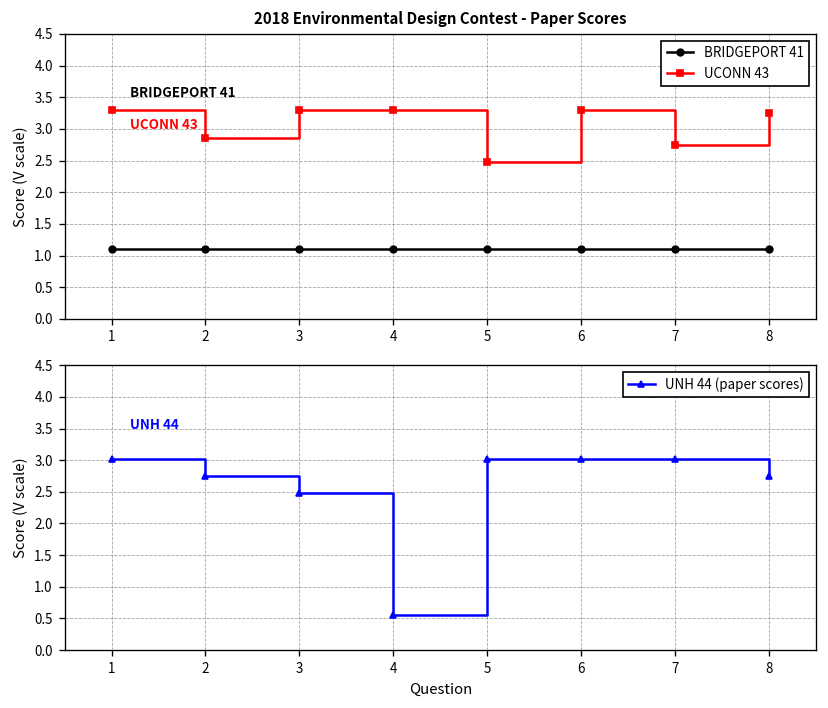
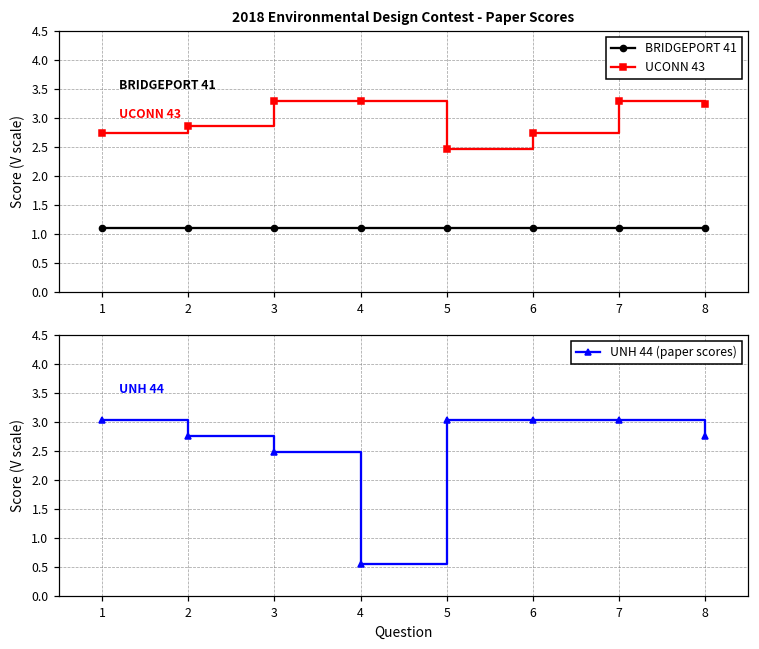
  {
    "2018 Environmental Design Contest - Paper Scores": {
      "BRIDGEPORT 41": {
        "1": 1.1,
        "2": 1.1,
        "3": 1.1,
        "4": 1.1,
        "5": 1.1,
        "6": 1.1,
        "7": 1.1,
        "8": 1.1
      },
      "UCONN 43": {
-       "1": 3.3,
+       "1": 2.8,
        "3": 3.3,
        "4": 3.3,
        "5": 2.5,
-       "6": 3.3,
-       "7": 2.8,
+       "6": 2.8,
+       "7": 3.3,
        "8": 3.2
      }
    }
  }
